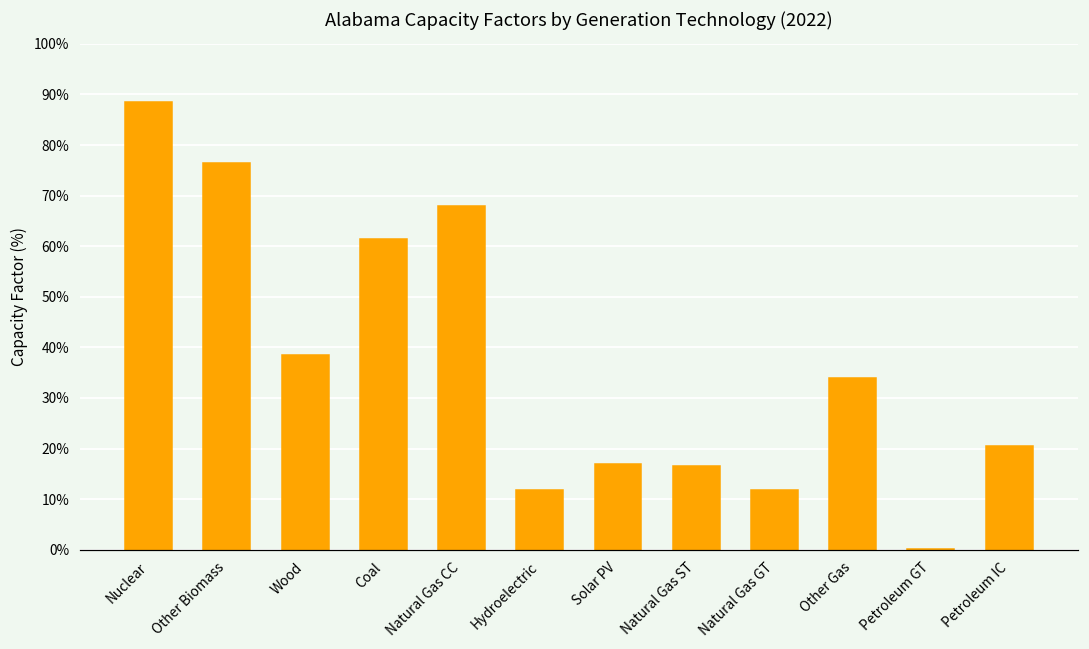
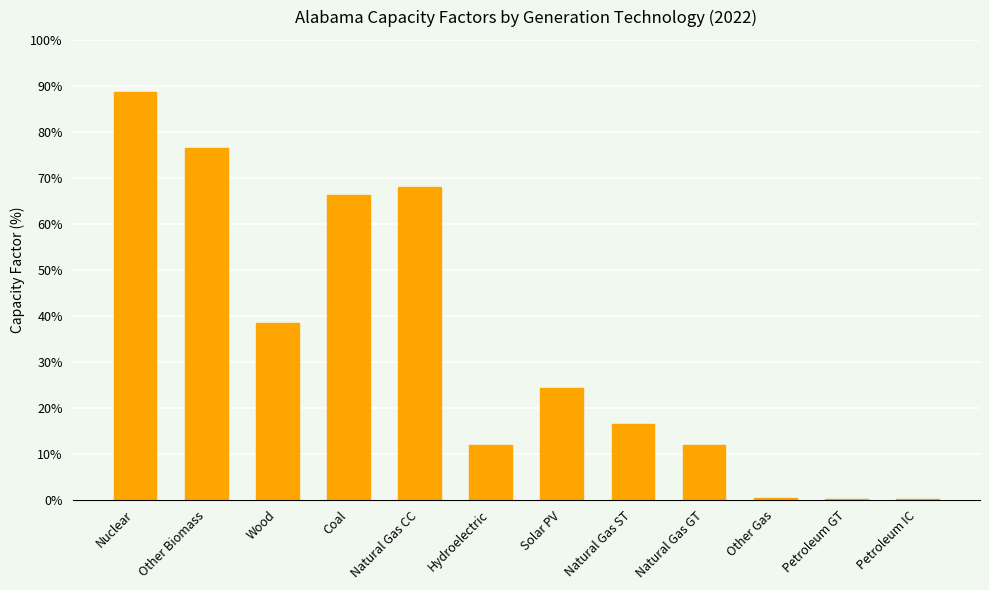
  {
    "Nuclear": "89%",
    "Other Biomass": "77%",
    "Wood": "38%",
-   "Coal": "61%",
+   "Coal": "66%",
    "Natural Gas CC": "68%",
    "Hydroelectric": "12%",
-   "Solar PV": "17%",
+   "Solar PV": "24%",
    "Natural Gas ST": "17%",
    "Natural Gas GT": "12%",
-   "Other Gas": "34%",
-   "Petroleum IC": "21%"
+   "Other Gas": "0%",
+   "Petroleum IC": "0%"
  }
